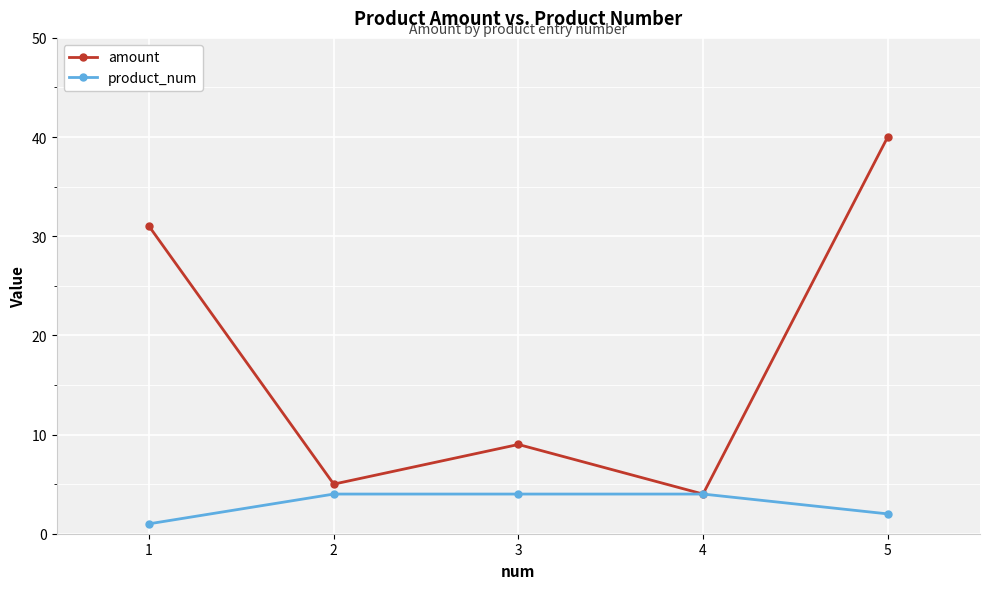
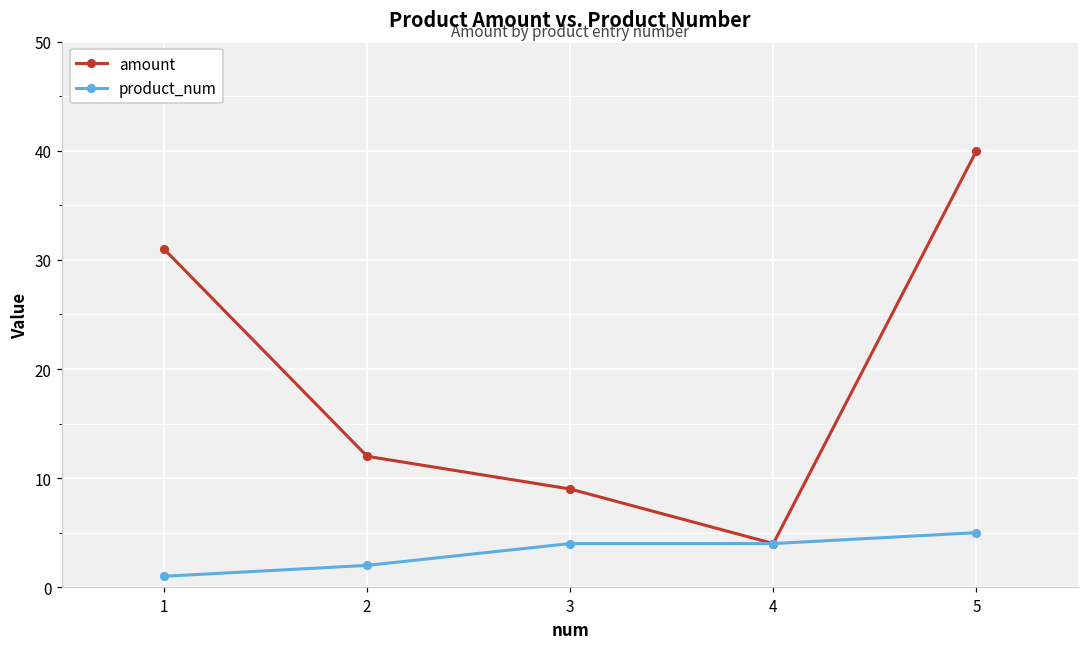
  {
    "amount": {
      "1": 31,
-     "2": 5,
+     "2": 12,
      "3": 9,
      "5": 40
    },
    "product_num": {
      "1": 1,
-     "2": 4,
+     "2": 2,
      "3": 4,
-     "5": 2
+     "5": 5
    }
  }
